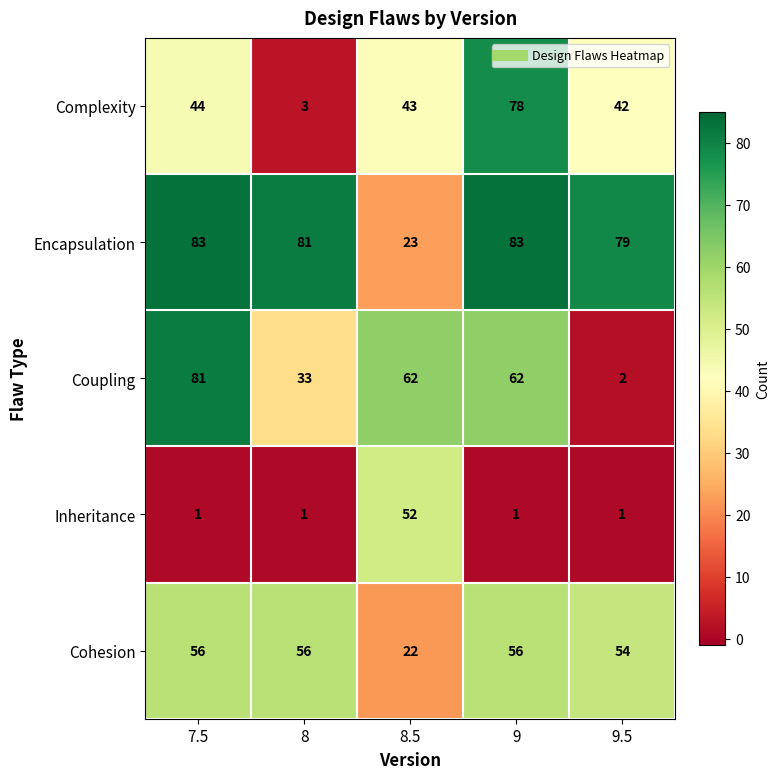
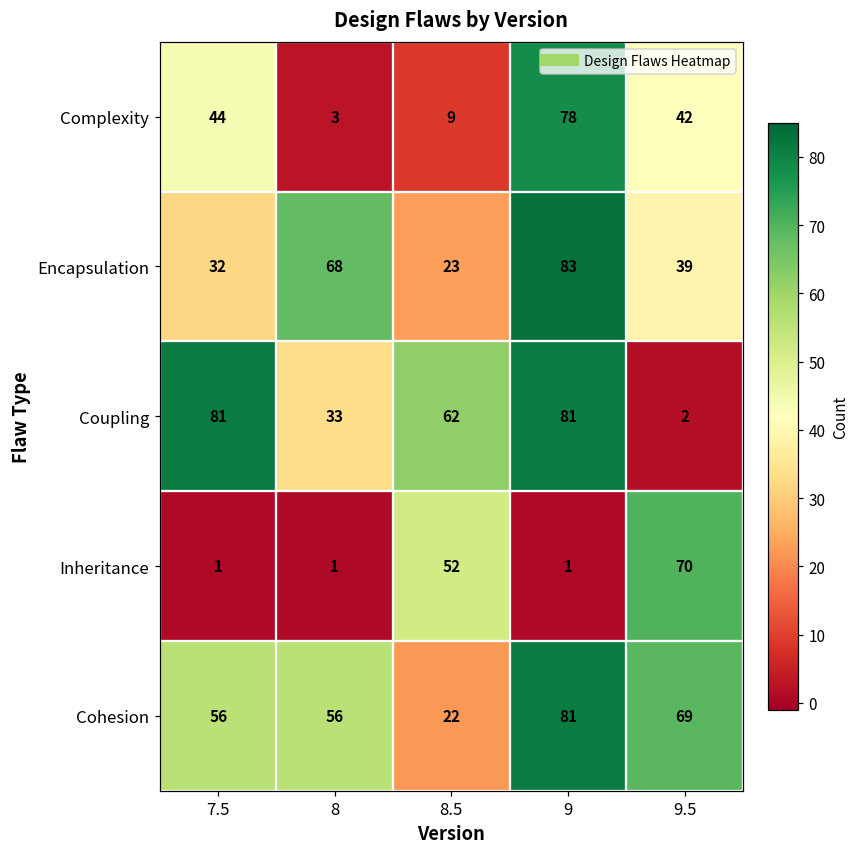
  {
    "Complexity": {
      "7.5": 44,
      "8": 3,
-     "8.5": 43,
+     "8.5": 9,
      "9": 78,
      "9.5": 42
    },
    "Encapsulation": {
-     "7.5": 83,
-     "8": 81,
+     "7.5": 32,
+     "8": 68,
      "8.5": 23,
      "9": 83,
-     "9.5": 79
+     "9.5": 39
    },
    "Coupling": {
      "7.5": 81,
      "8": 33,
      "8.5": 62,
-     "9": 62,
+     "9": 81,
      "9.5": 2
    },
    "Inheritance": {
      "7.5": 1,
      "8": 1,
      "8.5": 52,
      "9": 1,
-     "9.5": 1
+     "9.5": 70
    },
    "Cohesion": {
      "7.5": 56,
      "8": 56,
      "8.5": 22,
-     "9": 56,
-     "9.5": 54
+     "9": 81,
+     "9.5": 69
    }
  }
